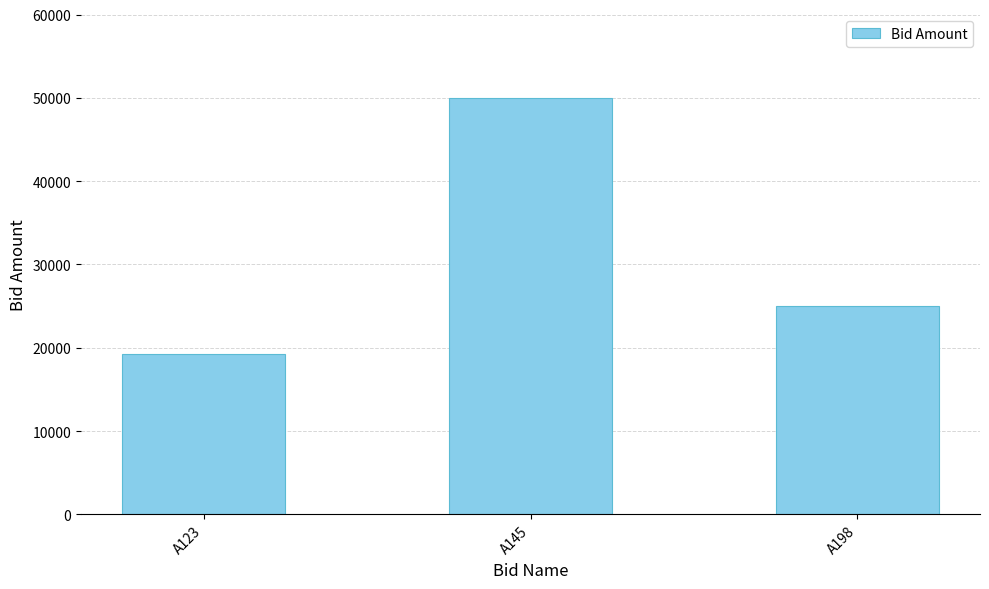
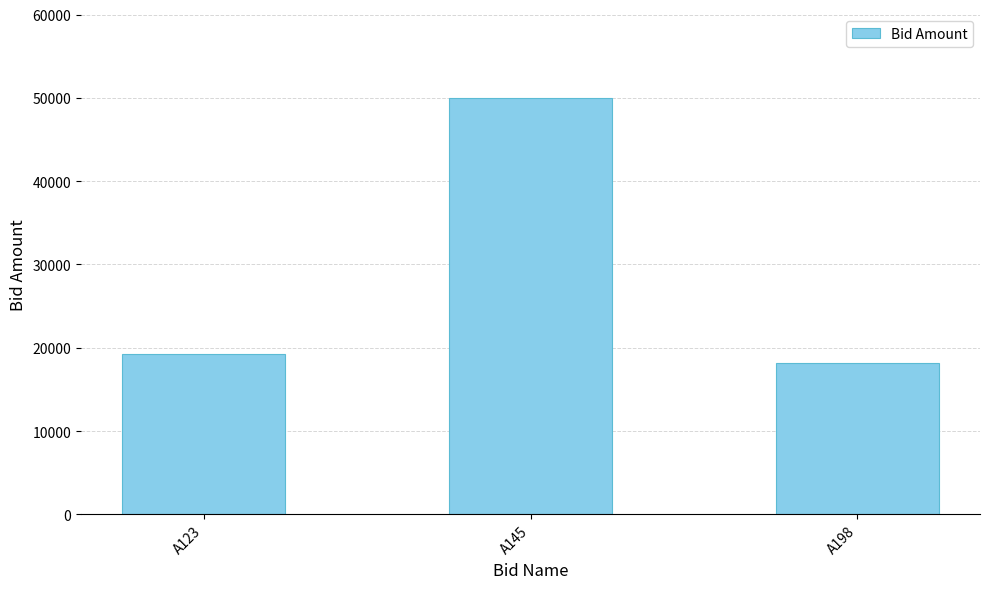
  {
    "A123": 19000,
    "A145": 50000,
-   "A198": 25000
+   "A198": 18000
  }
